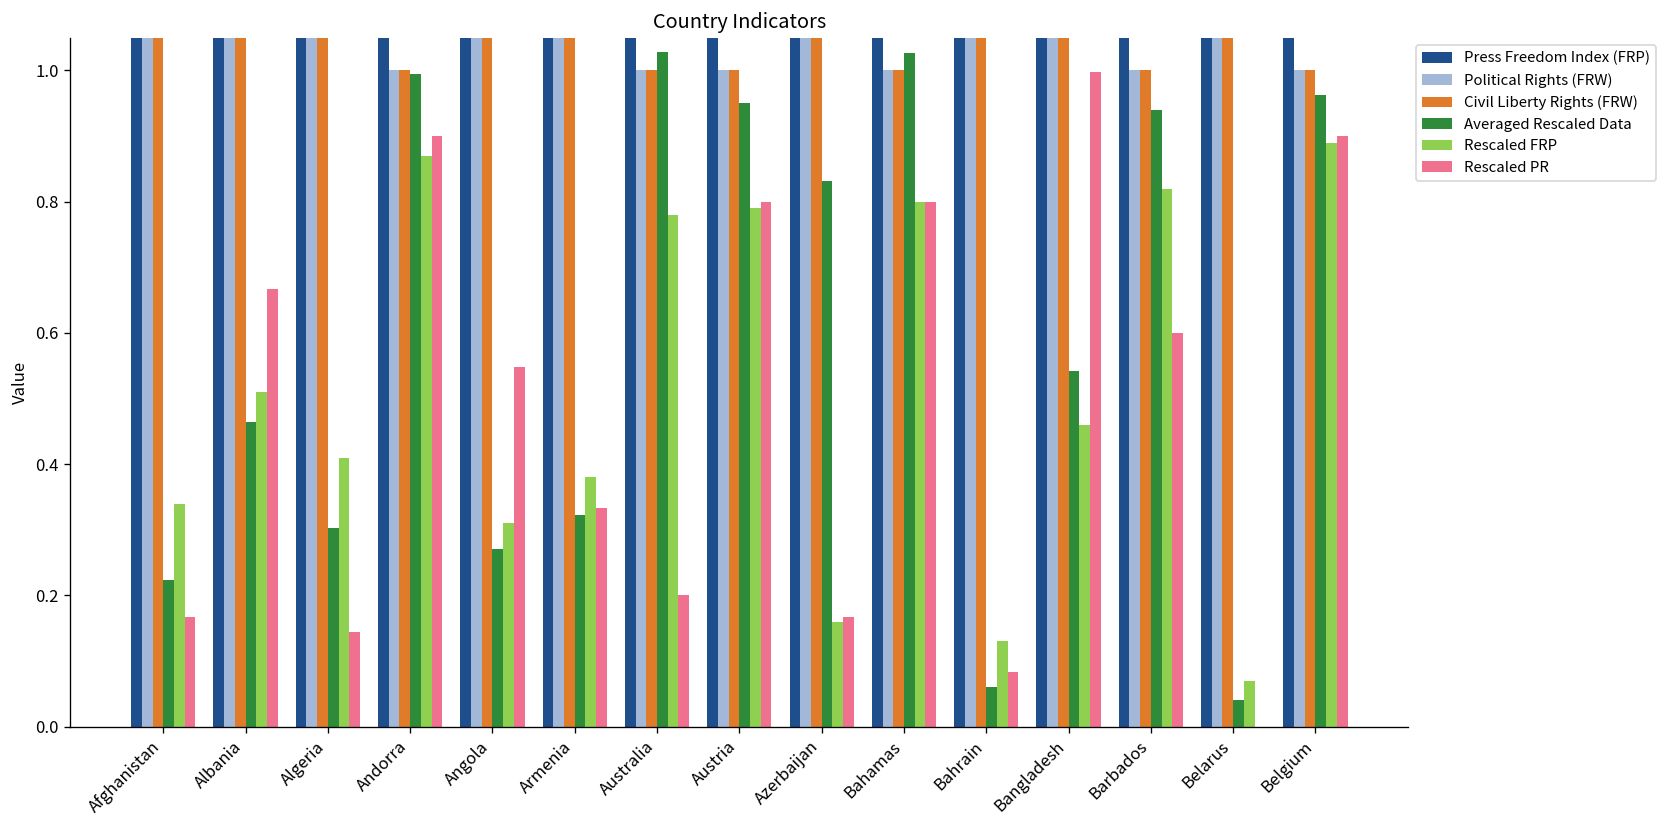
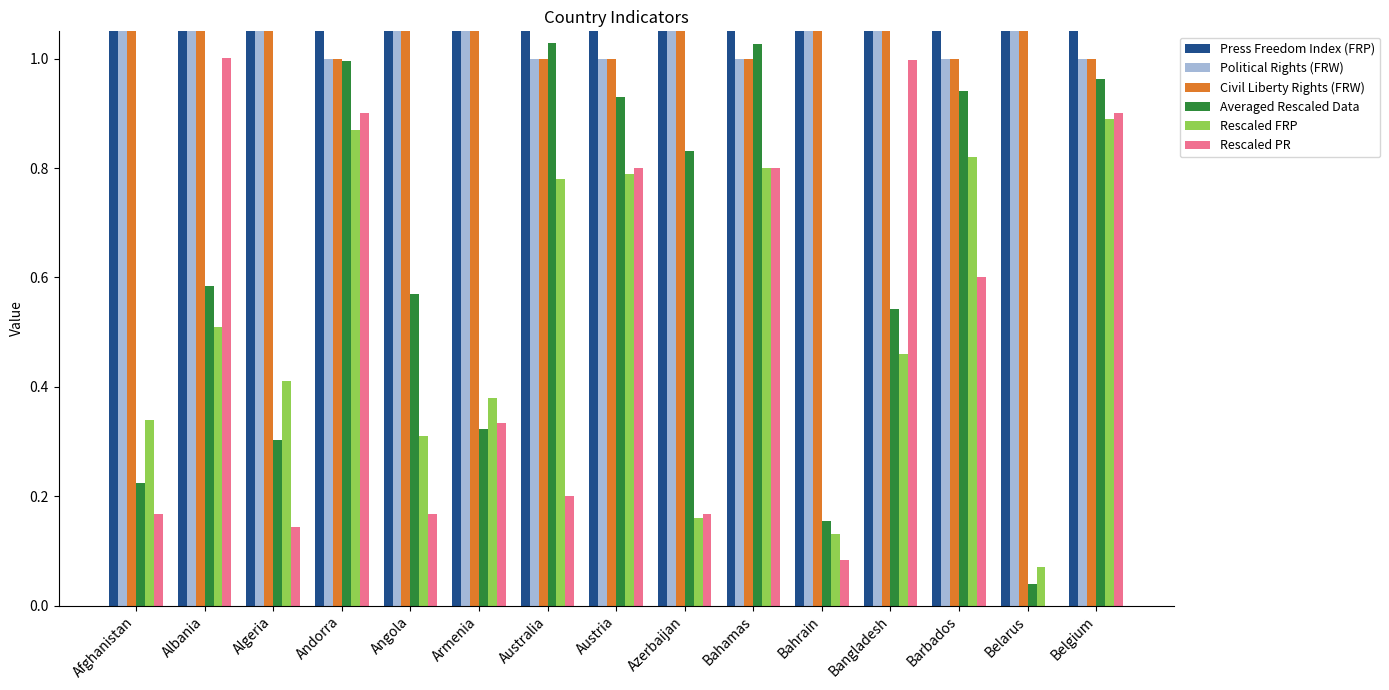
  {
    "Political Rights (FRW)": {
      "Andorra": 1.00,
      "Australia": 1.00,
      "Austria": 1.00,
      "Bahamas": 1.00,
      "Barbados": 1.00,
      "Belgium": 1.00
    },
    "Civil Liberty Rights (FRW)": {
      "Andorra": 1.00,
      "Australia": 1.00,
      "Austria": 1.00,
      "Bahamas": 1.00,
      "Barbados": 1.00,
      "Belgium": 1.00
    },
    "Averaged Rescaled Data": {
      "Afghanistan": 0.22,
-     "Albania": 0.47,
+     "Albania": 0.59,
      "Algeria": 0.30,
      "Andorra": 1.00,
-     "Angola": 0.27,
+     "Angola": 0.57,
      "Armenia": 0.32,
      "Australia": 1.03,
-     "Austria": 0.95,
+     "Austria": 0.93,
      "Azerbaijan": 0.83,
      "Bahamas": 1.03,
-     "Bahrain": 0.06,
+     "Bahrain": 0.15,
      "Bangladesh": 0.54,
      "Barbados": 0.94,
      "Belarus": 0.04,
      "Belgium": 0.96
    },
    "Rescaled FRP": {
      "Afghanistan": 0.34,
      "Albania": 0.51,
      "Algeria": 0.41,
      "Andorra": 0.87,
      "Angola": 0.31,
      "Armenia": 0.38,
      "Australia": 0.78,
      "Austria": 0.79,
      "Azerbaijan": 0.16,
      "Bahamas": 0.80,
      "Bahrain": 0.13,
      "Bangladesh": 0.46,
      "Barbados": 0.82,
      "Belarus": 0.07,
      "Belgium": 0.89
    },
    "Rescaled PR": {
      "Afghanistan": 0.17,
-     "Albania": 0.67,
+     "Albania": 1.00,
      "Algeria": 0.14,
      "Andorra": 0.90,
-     "Angola": 0.55,
+     "Angola": 0.17,
      "Armenia": 0.33,
      "Australia": 0.20,
      "Austria": 0.80,
      "Azerbaijan": 0.17,
      "Bahamas": 0.80,
      "Bahrain": 0.08,
      "Bangladesh": 1.00,
      "Barbados": 0.60,
      "Belarus": 0.00,
      "Belgium": 0.90
    }
  }
